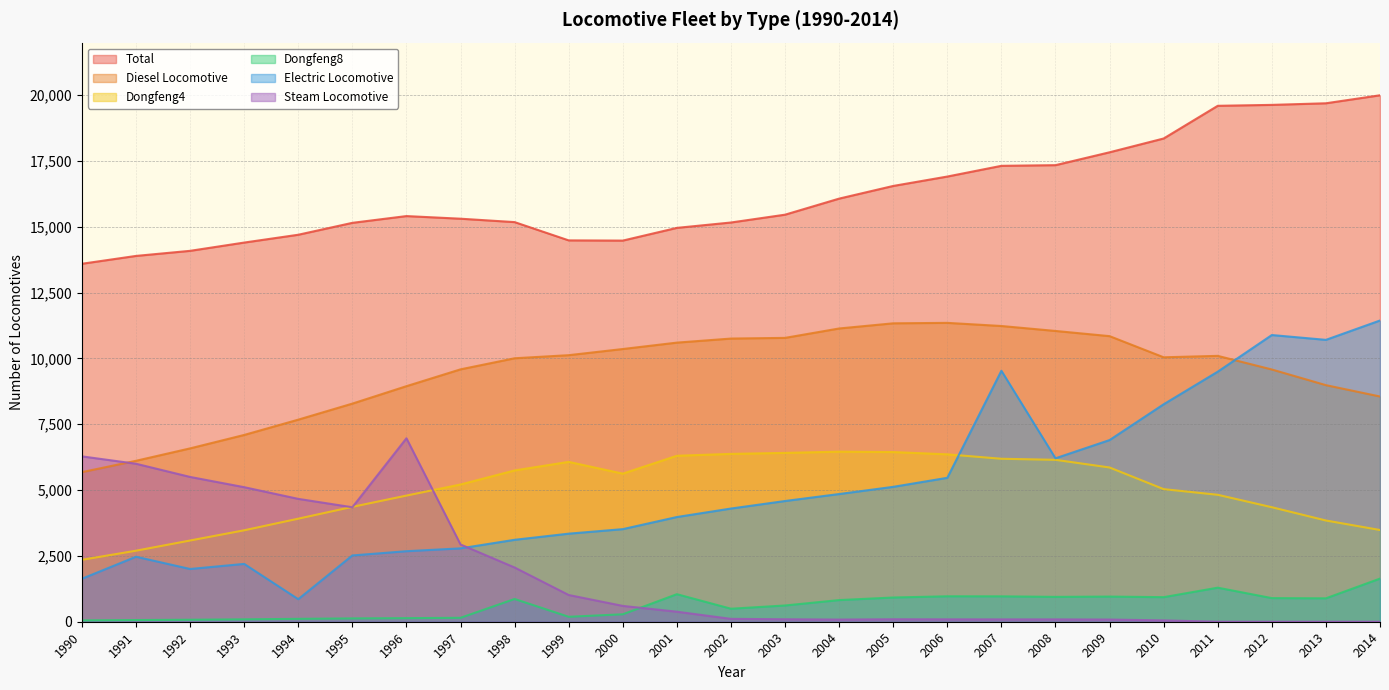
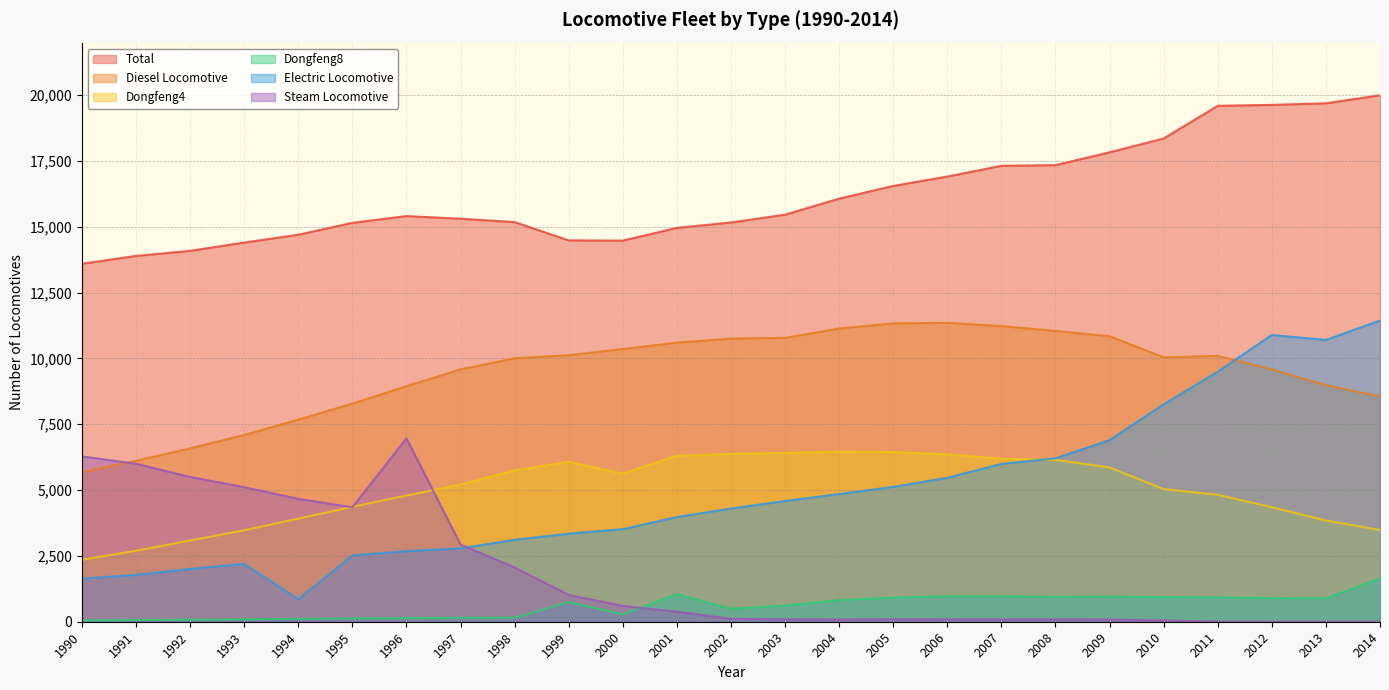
  {
    "Dongfeng8": {
      "1990": "100",
      "1991": "100",
      "1992": "100",
      "1993": "100",
      "1994": "100",
      "1995": "100",
      "1996": "100",
      "1997": "100",
-     "1998": "900",
-     "1999": "200",
+     "1998": "200",
+     "1999": "700",
      "2000": "300",
      "2001": "1,000",
      "2002": "500",
      "2003": "600",
      "2004": "800",
      "2005": "900",
      "2006": "1,000",
      "2007": "1,000",
      "2008": "900",
      "2009": "1,000",
      "2010": "900",
-     "2011": "1,300",
+     "2011": "900",
      "2012": "900",
      "2013": "900",
      "2014": "1,600"
    },
    "Electric Locomotive": {
      "1990": "1,600",
-     "1991": "2,500",
+     "1991": "1,800",
      "1992": "2,000",
      "1993": "2,200",
      "1994": "900",
      "1995": "2,500",
      "1996": "2,700",
      "1997": "2,800",
      "1998": "3,100",
      "1999": "3,300",
      "2000": "3,500",
      "2001": "4,000",
      "2002": "4,300",
      "2003": "4,600",
      "2004": "4,800",
      "2005": "5,100",
      "2006": "5,500",
-     "2007": "9,500",
+     "2007": "6,000",
      "2009": "6,900",
      "2010": "8,300",
      "2011": "9,500",
      "2012": "10,900",
      "2013": "10,700",
      "2014": "11,400"
    },
    "Steam Locomotive": {
      "1990": "6,300",
      "1991": "6,000",
      "1992": "5,500",
      "1993": "5,100",
      "1994": "4,700",
      "1996": "7,000",
      "1997": "2,900",
      "1998": "2,100",
      "1999": "1,000",
      "2000": "600",
      "2001": "400",
      "2002": "100",
      "2003": "100",
      "2004": "100",
      "2005": "100",
      "2006": "100",
      "2007": "100",
      "2008": "100",
      "2009": "100",
      "2010": "100",
      "2011": "0",
      "2012": "0",
      "2013": "0",
      "2014": "0"
    }
  }
